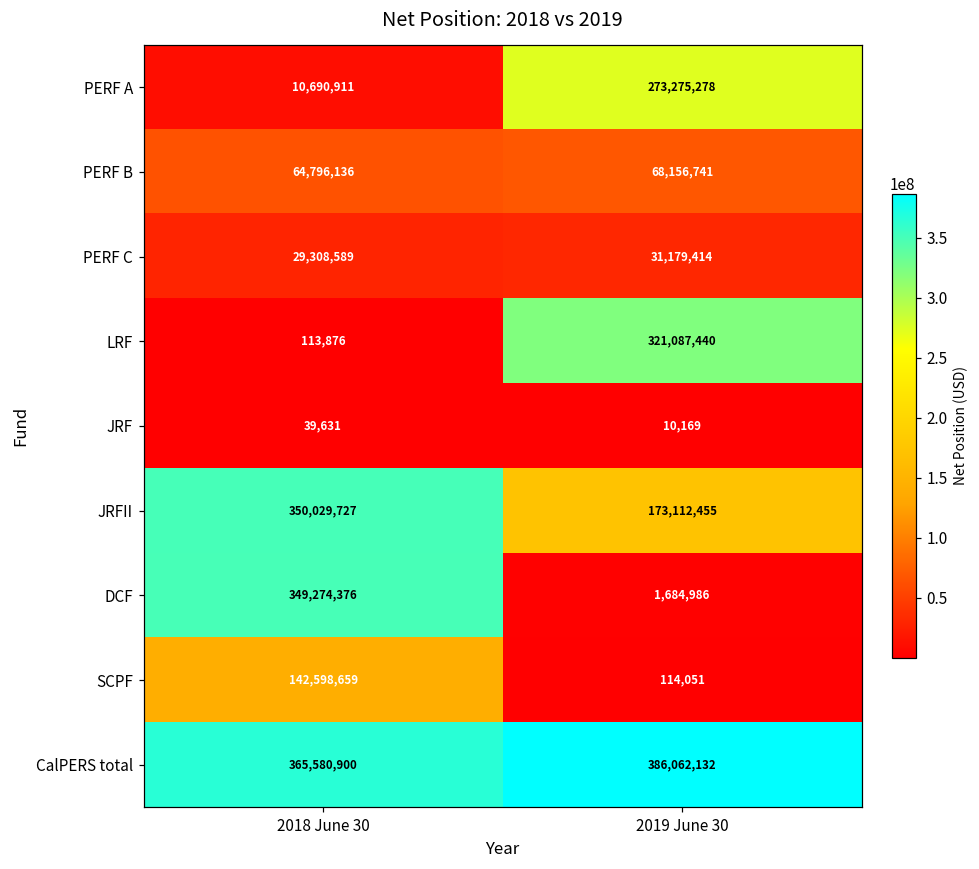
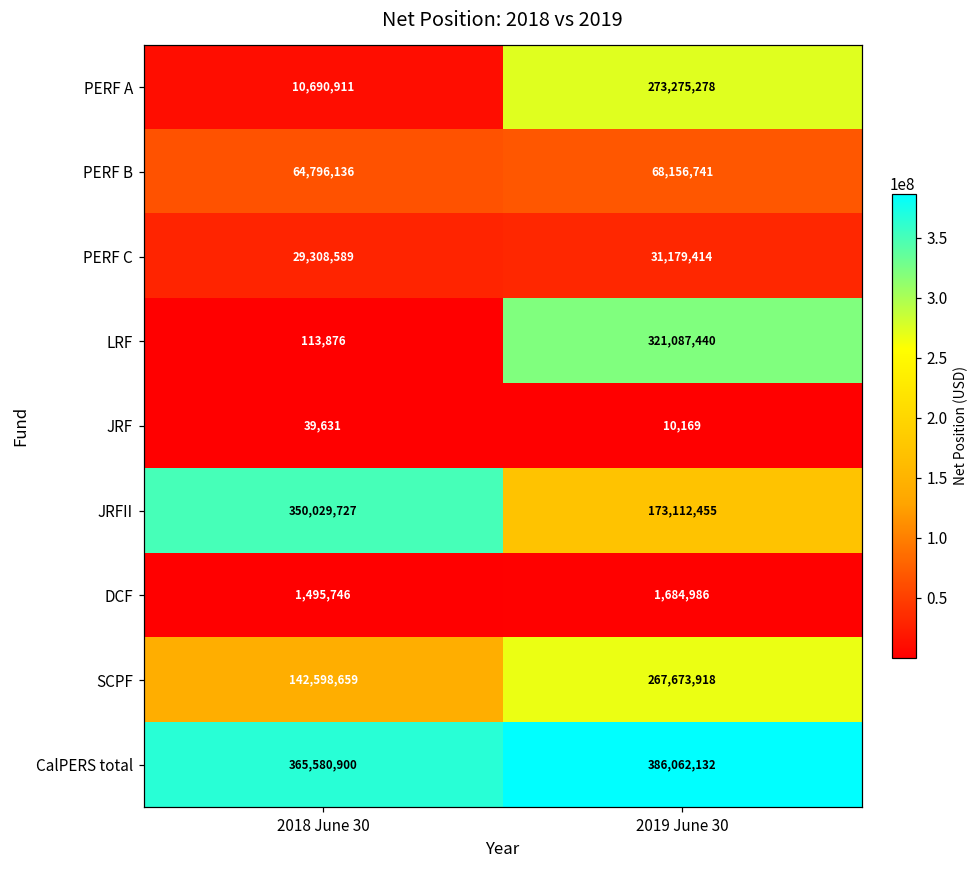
  {
    "PERF A": {
      "2018 June 30": "10,690,911",
      "2019 June 30": "273,275,278"
    },
    "PERF B": {
      "2018 June 30": "64,796,136",
      "2019 June 30": "68,156,741"
    },
    "PERF C": {
      "2018 June 30": "29,308,589",
      "2019 June 30": "31,179,414"
    },
    "LRF": {
      "2018 June 30": "113,876",
      "2019 June 30": "321,087,440"
    },
    "JRF": {
      "2018 June 30": "39,631",
      "2019 June 30": "10,169"
    },
    "JRFII": {
      "2018 June 30": "350,029,727",
      "2019 June 30": "173,112,455"
    },
    "DCF": {
-     "2018 June 30": "349,274,376",
+     "2018 June 30": "1,495,746",
      "2019 June 30": "1,684,986"
    },
    "SCPF": {
      "2018 June 30": "142,598,659",
-     "2019 June 30": "114,051"
+     "2019 June 30": "267,673,918"
    },
    "CalPERS total": {
      "2018 June 30": "365,580,900",
      "2019 June 30": "386,062,132"
    }
  }
